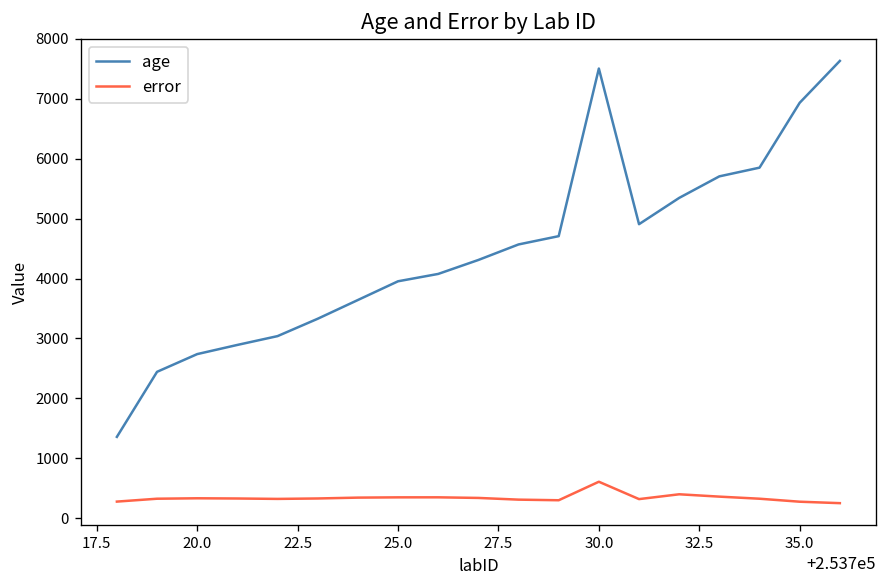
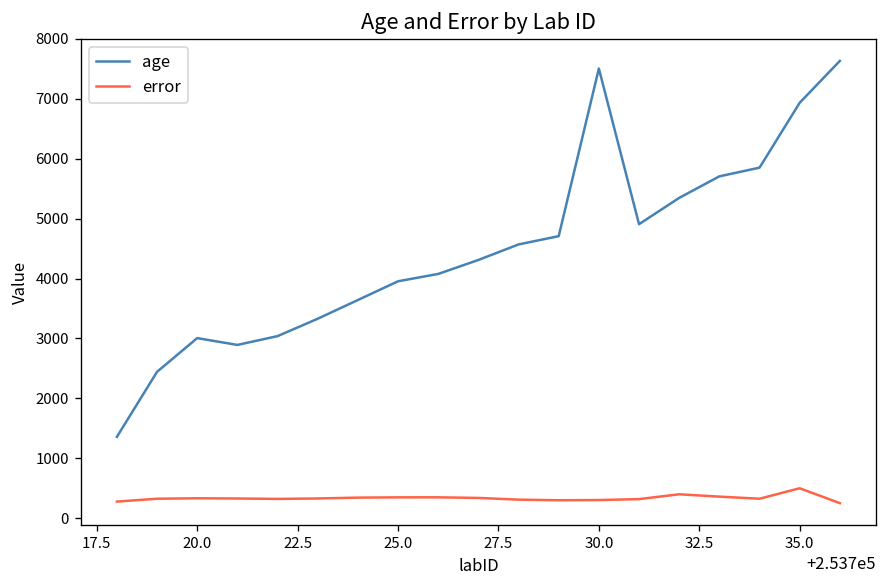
  {
    "age": {
-     "20.0": 2700,
+     "20.0": 3000,
      "25.0": 4000,
      "30.0": 7500,
      "35.0": 6900
    },
    "error": {
      "20.0": 300,
      "25.0": 300,
-     "30.0": 600,
-     "35.0": 300
+     "30.0": 300,
+     "35.0": 500
    }
  }
